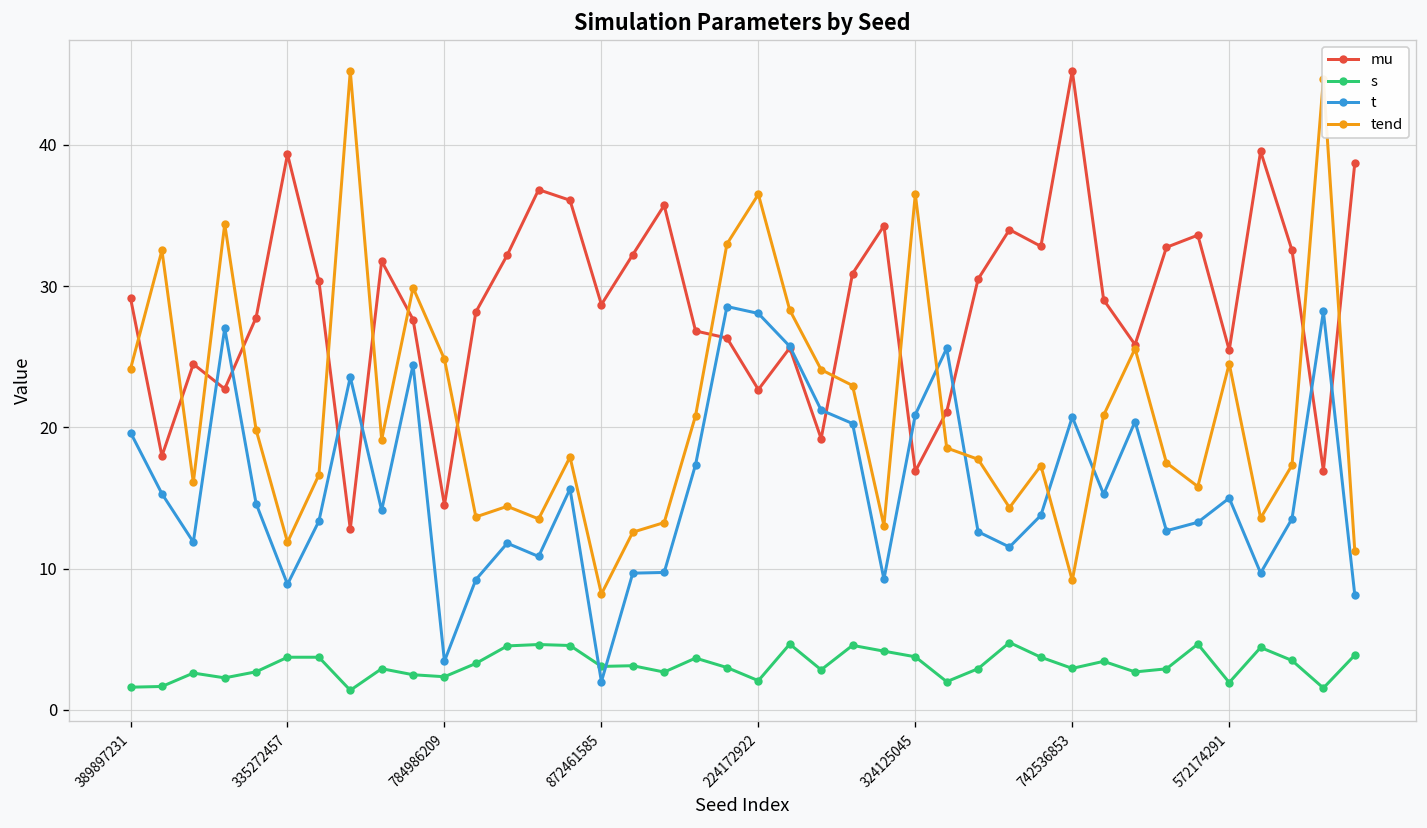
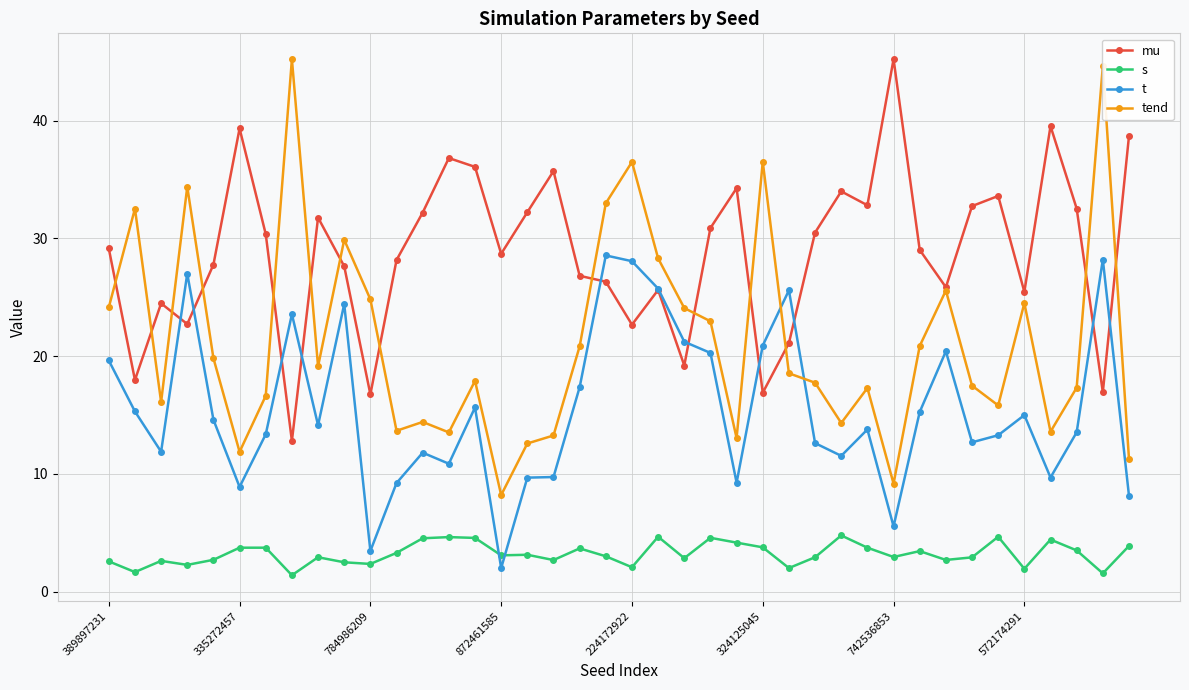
  {
    "mu": {
      "389897231": 29.1,
      "335272457": 39.3,
-     "784986209": 14.5,
+     "784986209": 16.8,
      "872461585": 28.7,
      "224172922": 22.7,
      "324125045": 16.9,
      "742536853": 45.2,
      "572174291": 25.5
    },
    "s": {
-     "389897231": 1.6,
+     "389897231": 2.6,
      "335272457": 3.7,
      "784986209": 2.4,
      "872461585": 3.1,
      "224172922": 2.1,
      "324125045": 3.8,
      "742536853": 2.9,
      "572174291": 1.9
    },
    "t": {
      "389897231": 19.6,
      "335272457": 8.9,
      "784986209": 3.5,
      "872461585": 2.0,
      "224172922": 28.1,
      "324125045": 20.9,
-     "742536853": 20.7,
+     "742536853": 5.5,
      "572174291": 15.0
    },
    "tend": {
      "389897231": 24.1,
      "335272457": 11.9,
      "784986209": 24.8,
      "872461585": 8.2,
      "224172922": 36.5,
      "324125045": 36.5,
      "742536853": 9.2,
      "572174291": 24.5
    }
  }
